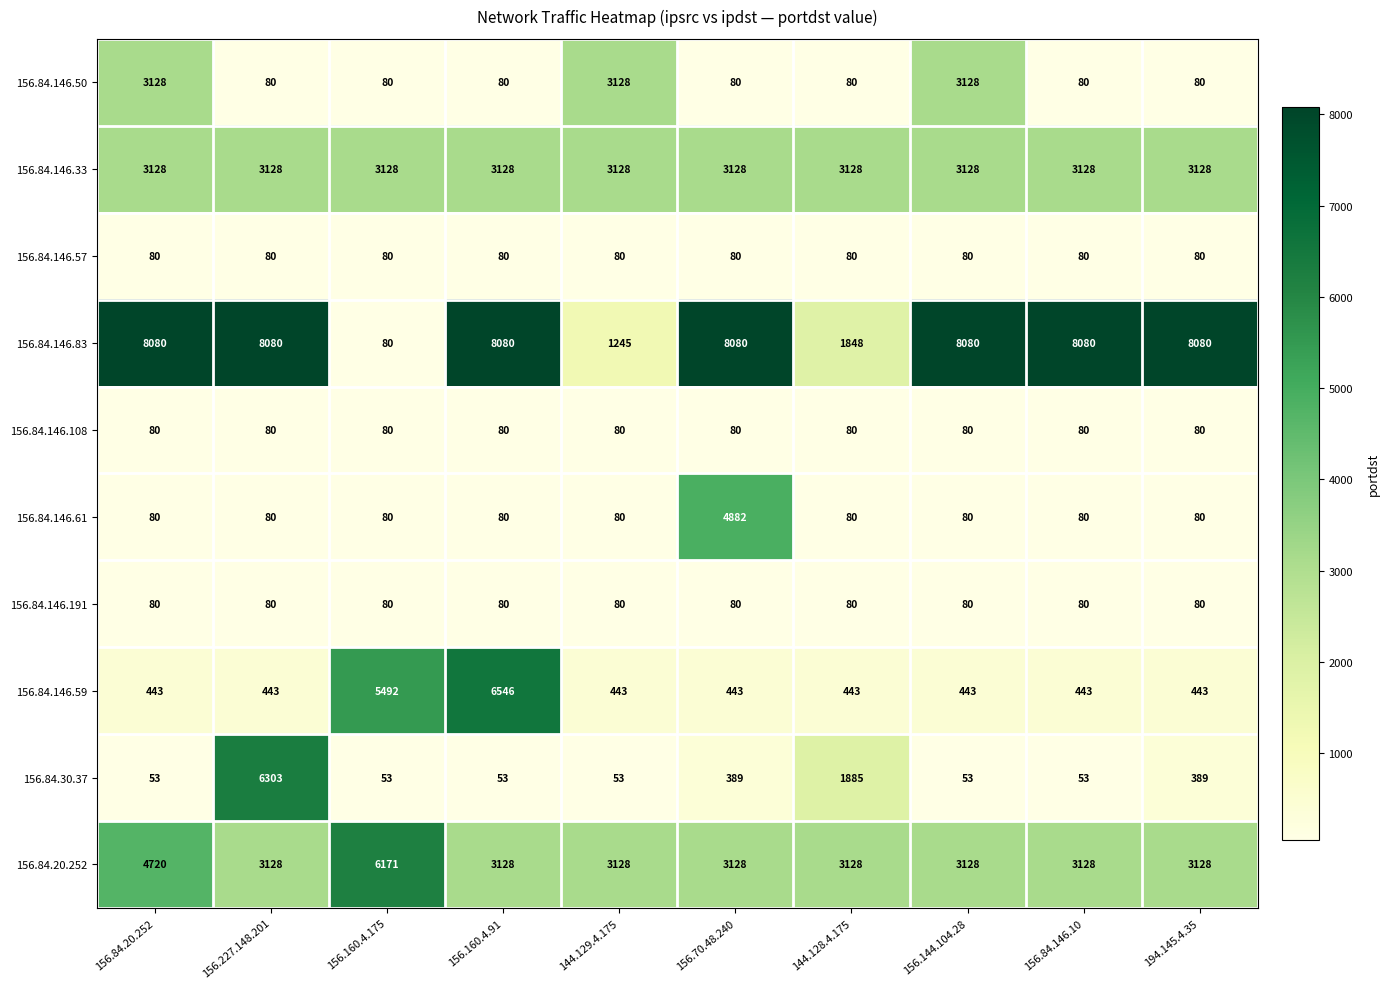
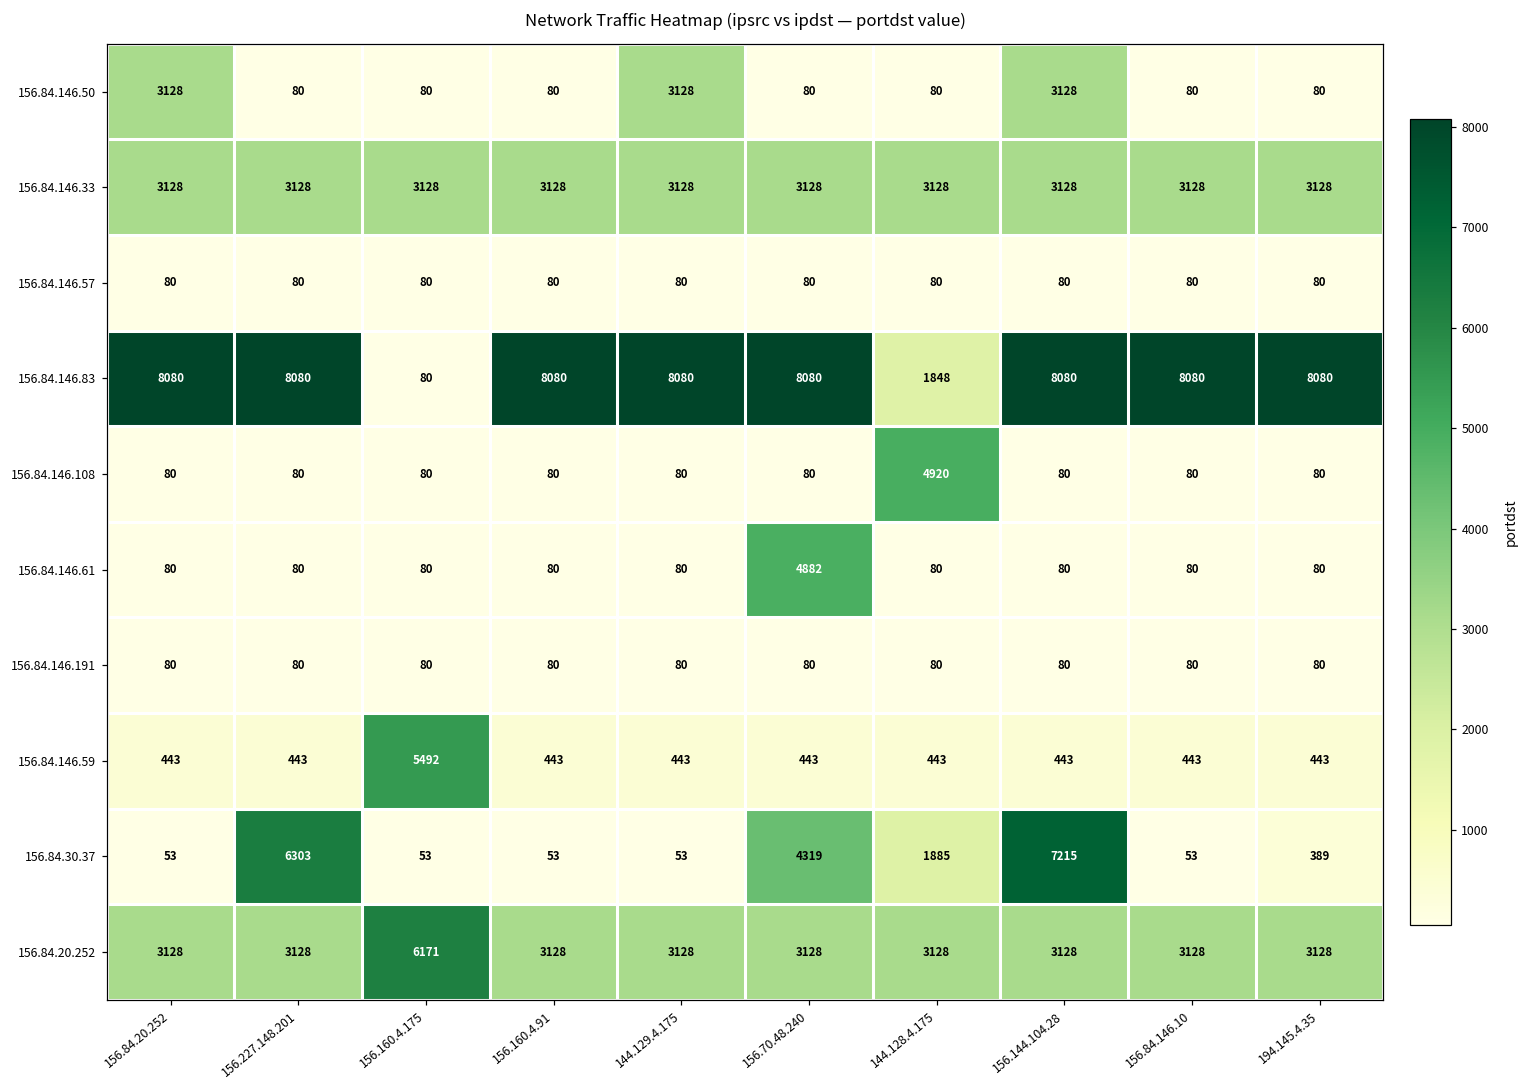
  {
    "156.84.146.50": {
      "156.84.20.252": 3128,
      "156.227.148.201": 80,
      "156.160.4.175": 80,
      "156.160.4.91": 80,
      "144.129.4.175": 3128,
      "156.70.48.240": 80,
      "144.128.4.175": 80,
      "156.144.104.28": 3128,
      "156.84.146.10": 80,
      "194.145.4.35": 80
    },
    "156.84.146.33": {
      "156.84.20.252": 3128,
      "156.227.148.201": 3128,
      "156.160.4.175": 3128,
      "156.160.4.91": 3128,
      "144.129.4.175": 3128,
      "156.70.48.240": 3128,
      "144.128.4.175": 3128,
      "156.144.104.28": 3128,
      "156.84.146.10": 3128,
      "194.145.4.35": 3128
    },
    "156.84.146.57": {
      "156.84.20.252": 80,
      "156.227.148.201": 80,
      "156.160.4.175": 80,
      "156.160.4.91": 80,
      "144.129.4.175": 80,
      "156.70.48.240": 80,
      "144.128.4.175": 80,
      "156.144.104.28": 80,
      "156.84.146.10": 80,
      "194.145.4.35": 80
    },
    "156.84.146.83": {
      "156.84.20.252": 8080,
      "156.227.148.201": 8080,
      "156.160.4.175": 80,
      "156.160.4.91": 8080,
-     "144.129.4.175": 1245,
+     "144.129.4.175": 8080,
      "156.70.48.240": 8080,
      "144.128.4.175": 1848,
      "156.144.104.28": 8080,
      "156.84.146.10": 8080,
      "194.145.4.35": 8080
    },
    "156.84.146.108": {
      "156.84.20.252": 80,
      "156.227.148.201": 80,
      "156.160.4.175": 80,
      "156.160.4.91": 80,
      "144.129.4.175": 80,
      "156.70.48.240": 80,
-     "144.128.4.175": 80,
+     "144.128.4.175": 4920,
      "156.144.104.28": 80,
      "156.84.146.10": 80,
      "194.145.4.35": 80
    },
    "156.84.146.61": {
      "156.84.20.252": 80,
      "156.227.148.201": 80,
      "156.160.4.175": 80,
      "156.160.4.91": 80,
      "144.129.4.175": 80,
      "156.70.48.240": 4882,
      "144.128.4.175": 80,
      "156.144.104.28": 80,
      "156.84.146.10": 80,
      "194.145.4.35": 80
    },
    "156.84.146.191": {
      "156.84.20.252": 80,
      "156.227.148.201": 80,
      "156.160.4.175": 80,
      "156.160.4.91": 80,
      "144.129.4.175": 80,
      "156.70.48.240": 80,
      "144.128.4.175": 80,
      "156.144.104.28": 80,
      "156.84.146.10": 80,
      "194.145.4.35": 80
    },
    "156.84.146.59": {
      "156.84.20.252": 443,
      "156.227.148.201": 443,
      "156.160.4.175": 5492,
-     "156.160.4.91": 6546,
+     "156.160.4.91": 443,
      "144.129.4.175": 443,
      "156.70.48.240": 443,
      "144.128.4.175": 443,
      "156.144.104.28": 443,
      "156.84.146.10": 443,
      "194.145.4.35": 443
    },
    "156.84.30.37": {
      "156.84.20.252": 53,
      "156.227.148.201": 6303,
      "156.160.4.175": 53,
      "156.160.4.91": 53,
      "144.129.4.175": 53,
-     "156.70.48.240": 389,
+     "156.70.48.240": 4319,
      "144.128.4.175": 1885,
-     "156.144.104.28": 53,
+     "156.144.104.28": 7215,
      "156.84.146.10": 53,
      "194.145.4.35": 389
    },
    "156.84.20.252": {
-     "156.84.20.252": 4720,
+     "156.84.20.252": 3128,
      "156.227.148.201": 3128,
      "156.160.4.175": 6171,
      "156.160.4.91": 3128,
      "144.129.4.175": 3128,
      "156.70.48.240": 3128,
      "144.128.4.175": 3128,
      "156.144.104.28": 3128,
      "156.84.146.10": 3128,
      "194.145.4.35": 3128
    }
  }
